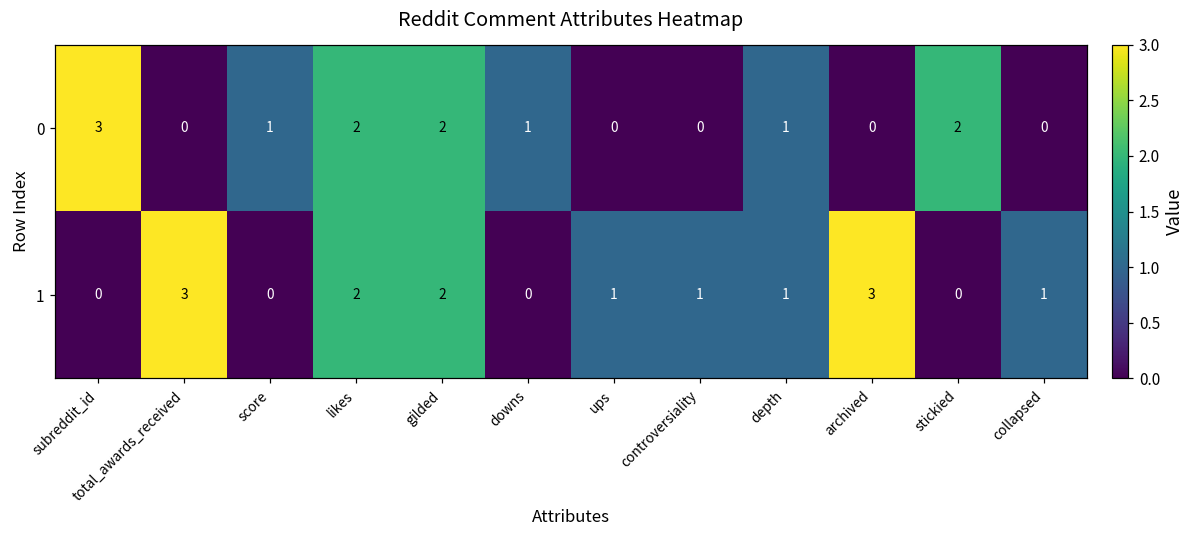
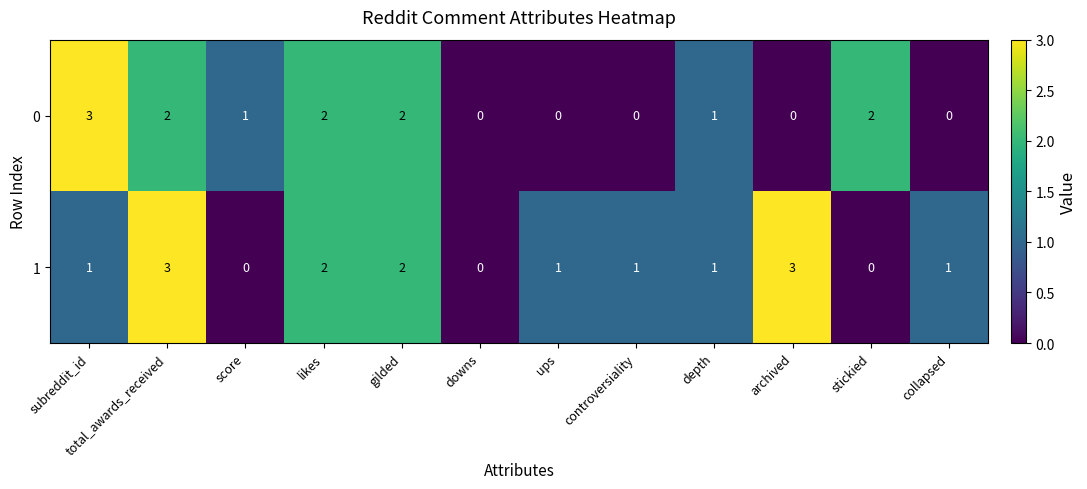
  {
    "0": {
      "subreddit_id": 3,
-     "total_awards_received": 0,
+     "total_awards_received": 2,
      "score": 1,
      "likes": 2,
      "gilded": 2,
-     "downs": 1,
+     "downs": 0,
      "ups": 0,
      "controversiality": 0,
      "depth": 1,
      "archived": 0,
      "stickied": 2,
      "collapsed": 0
    },
    "1": {
-     "subreddit_id": 0,
+     "subreddit_id": 1,
      "total_awards_received": 3,
      "score": 0,
      "likes": 2,
      "gilded": 2,
      "downs": 0,
      "ups": 1,
      "controversiality": 1,
      "depth": 1,
      "archived": 3,
      "stickied": 0,
      "collapsed": 1
    }
  }
